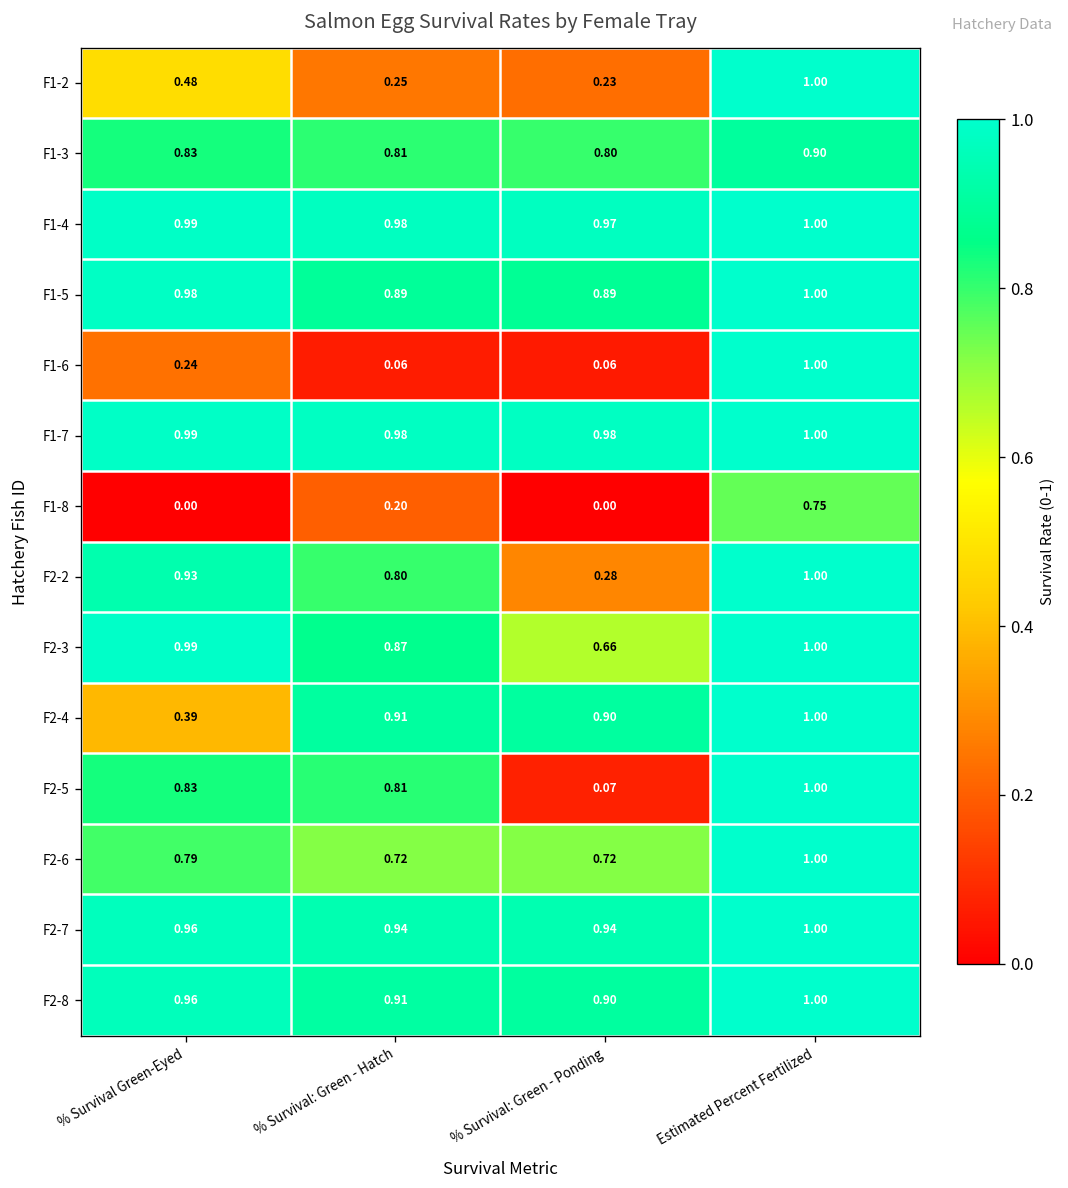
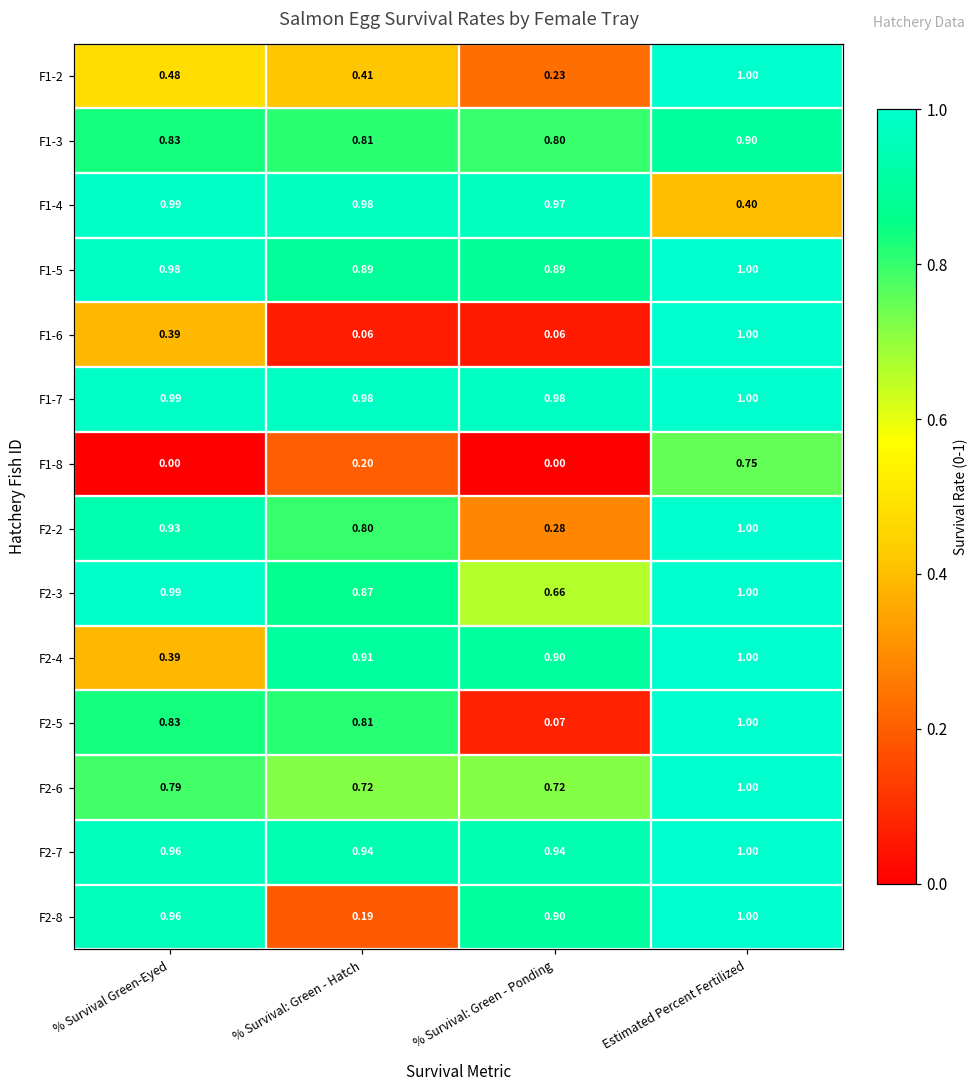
  {
    "F1-2": {
      "% Survival Green-Eyed": 0.48,
-     "% Survival: Green - Hatch": 0.25,
+     "% Survival: Green - Hatch": 0.41,
      "% Survival: Green - Ponding": 0.23,
      "Estimated Percent Fertilized": 1.00
    },
    "F1-3": {
      "% Survival Green-Eyed": 0.83,
      "% Survival: Green - Hatch": 0.81,
      "% Survival: Green - Ponding": 0.80,
      "Estimated Percent Fertilized": 0.90
    },
    "F1-4": {
      "% Survival Green-Eyed": 0.99,
      "% Survival: Green - Hatch": 0.98,
      "% Survival: Green - Ponding": 0.97,
-     "Estimated Percent Fertilized": 1.00
+     "Estimated Percent Fertilized": 0.40
    },
    "F1-5": {
      "% Survival Green-Eyed": 0.98,
      "% Survival: Green - Hatch": 0.89,
      "% Survival: Green - Ponding": 0.89,
      "Estimated Percent Fertilized": 1.00
    },
    "F1-6": {
-     "% Survival Green-Eyed": 0.24,
+     "% Survival Green-Eyed": 0.39,
      "% Survival: Green - Hatch": 0.06,
      "% Survival: Green - Ponding": 0.06,
      "Estimated Percent Fertilized": 1.00
    },
    "F1-7": {
      "% Survival Green-Eyed": 0.99,
      "% Survival: Green - Hatch": 0.98,
      "% Survival: Green - Ponding": 0.98,
      "Estimated Percent Fertilized": 1.00
    },
    "F1-8": {
      "% Survival Green-Eyed": 0.00,
      "% Survival: Green - Hatch": 0.20,
      "% Survival: Green - Ponding": 0.00,
      "Estimated Percent Fertilized": 0.75
    },
    "F2-2": {
      "% Survival Green-Eyed": 0.93,
      "% Survival: Green - Hatch": 0.80,
      "% Survival: Green - Ponding": 0.28,
      "Estimated Percent Fertilized": 1.00
    },
    "F2-3": {
      "% Survival Green-Eyed": 0.99,
      "% Survival: Green - Hatch": 0.87,
      "% Survival: Green - Ponding": 0.66,
      "Estimated Percent Fertilized": 1.00
    },
    "F2-4": {
      "% Survival Green-Eyed": 0.39,
      "% Survival: Green - Hatch": 0.91,
      "% Survival: Green - Ponding": 0.90,
      "Estimated Percent Fertilized": 1.00
    },
    "F2-5": {
      "% Survival Green-Eyed": 0.83,
      "% Survival: Green - Hatch": 0.81,
      "% Survival: Green - Ponding": 0.07,
      "Estimated Percent Fertilized": 1.00
    },
    "F2-6": {
      "% Survival Green-Eyed": 0.79,
      "% Survival: Green - Hatch": 0.72,
      "% Survival: Green - Ponding": 0.72,
      "Estimated Percent Fertilized": 1.00
    },
    "F2-7": {
      "% Survival Green-Eyed": 0.96,
      "% Survival: Green - Hatch": 0.94,
      "% Survival: Green - Ponding": 0.94,
      "Estimated Percent Fertilized": 1.00
    },
    "F2-8": {
      "% Survival Green-Eyed": 0.96,
-     "% Survival: Green - Hatch": 0.91,
+     "% Survival: Green - Hatch": 0.19,
      "% Survival: Green - Ponding": 0.90,
      "Estimated Percent Fertilized": 1.00
    }
  }
